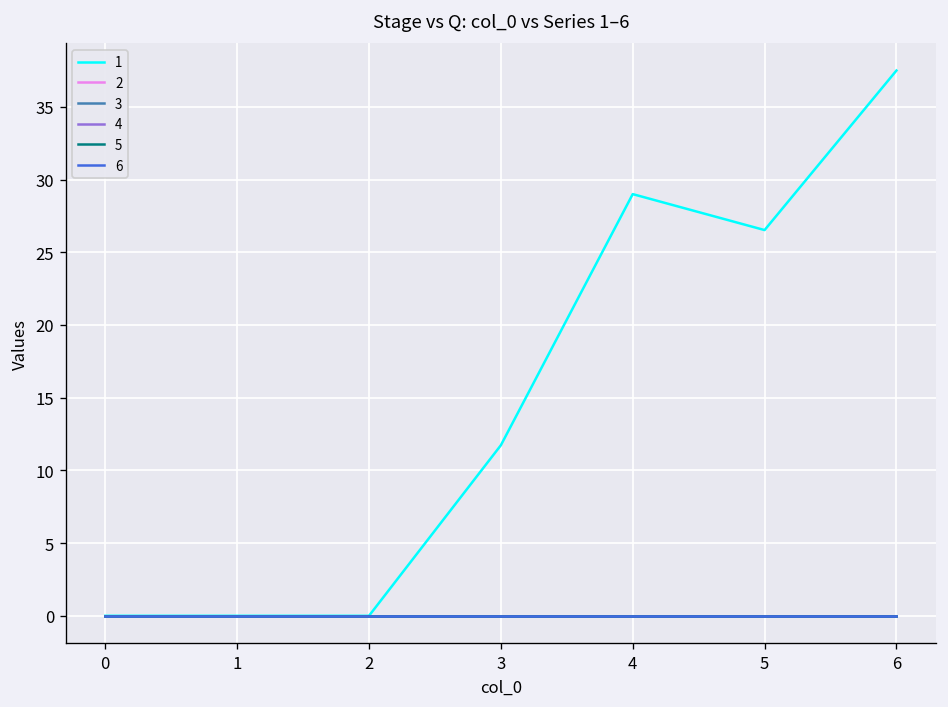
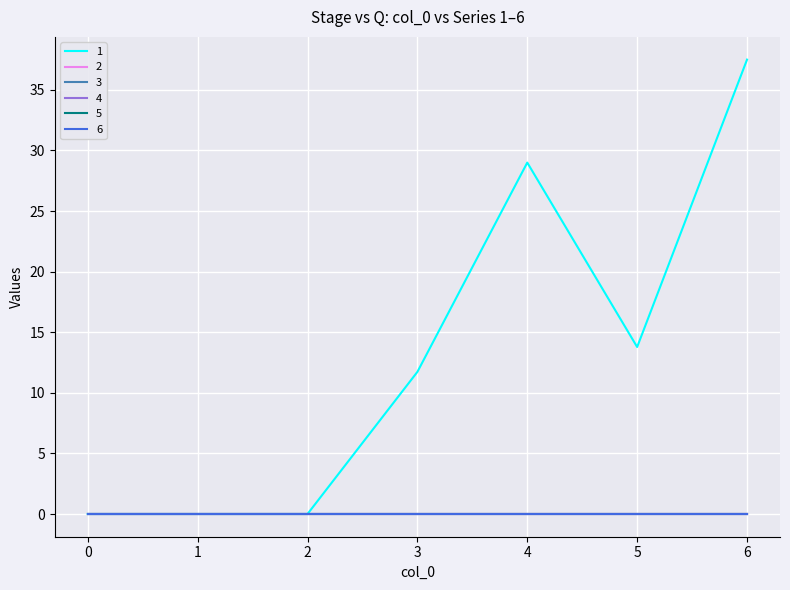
  {
    "1": {
      "3": 11.7,
      "4": 29.0,
-     "5": 26.5,
+     "5": 13.8,
      "6": 37.5
    },
    "6": {
      "3": 0.0,
      "4": 0.0,
      "5": 0.0,
      "6": 0.0
    }
  }
